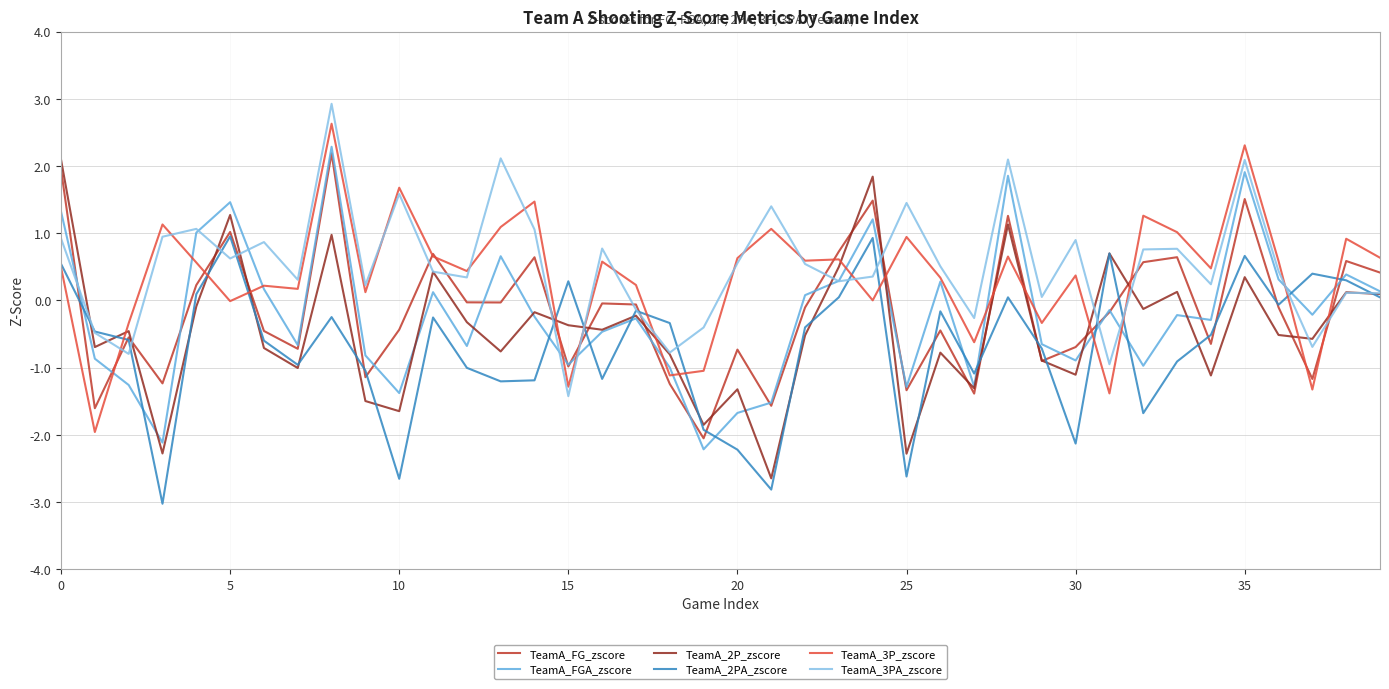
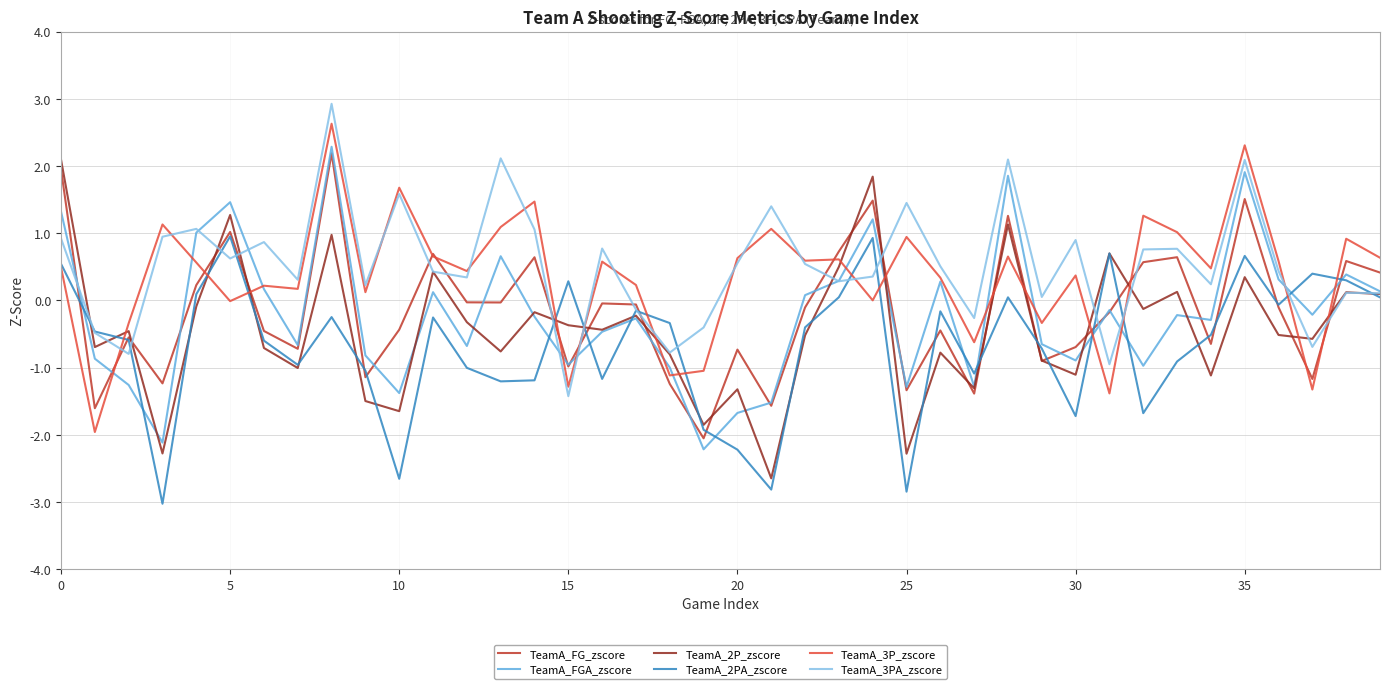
  {
    "TeamA_2PA_zscore": {
      "0": 0.5,
      "5": 1.0,
      "10": -2.7,
      "15": 0.3,
      "20": -2.2,
-     "25": -2.6,
-     "30": -2.1,
+     "25": -2.8,
+     "30": -1.7,
      "35": 0.7
    }
  }
